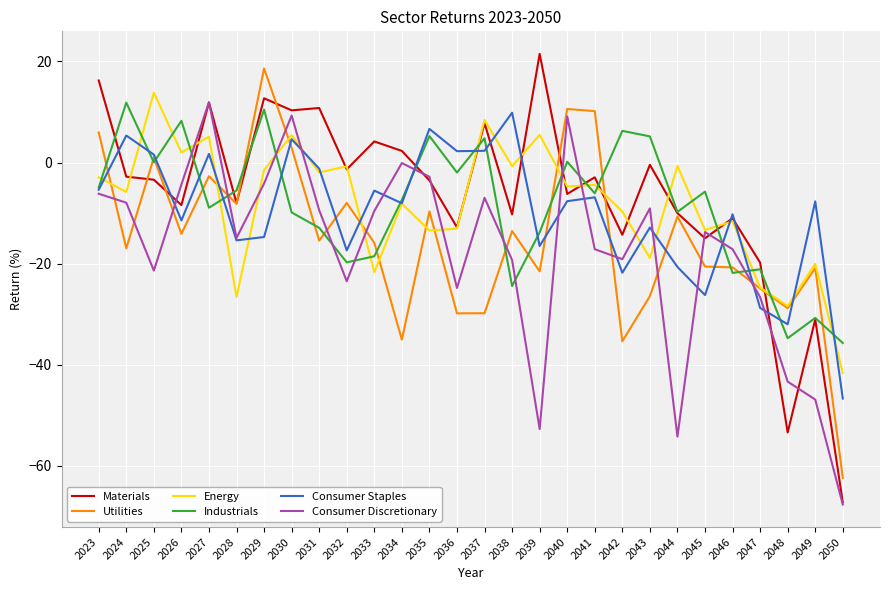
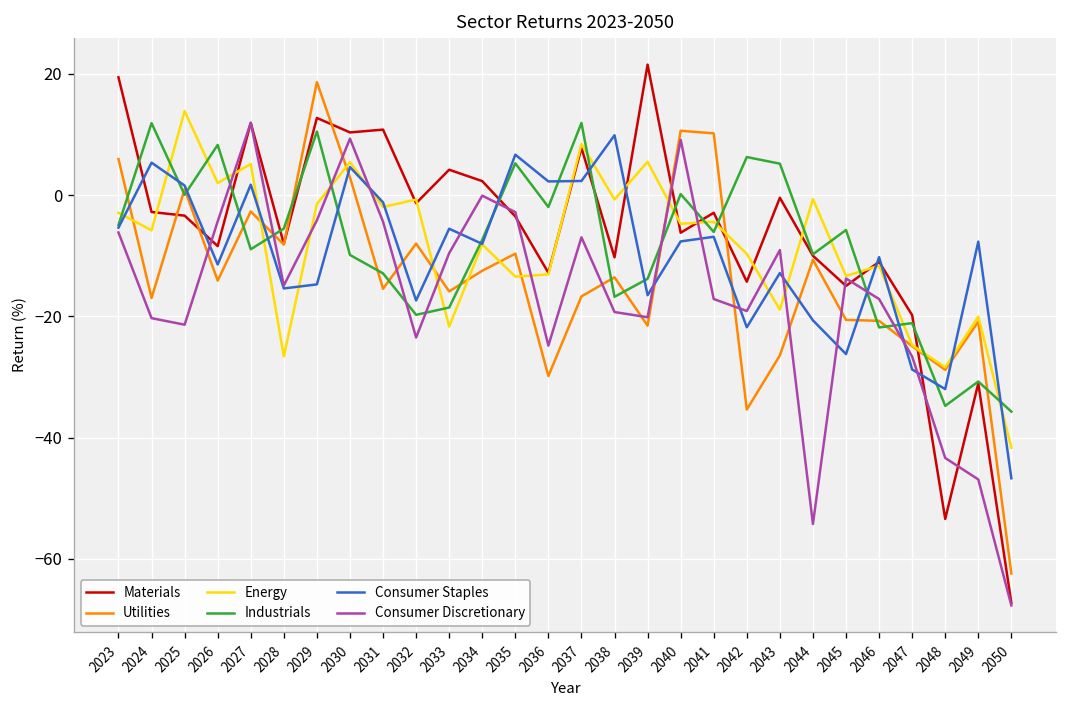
  {
    "Materials": {
-     "2023": 16,
+     "2023": 19,
      "2024": -3,
      "2025": -3,
      "2026": -8,
      "2029": 13,
      "2030": 10,
      "2031": 11,
      "2032": -1,
      "2033": 4,
      "2034": 2,
      "2035": -4,
      "2037": 8,
      "2038": -10,
      "2039": 22,
      "2040": -6,
      "2041": -3,
      "2042": -14,
      "2043": 0,
      "2045": -15,
      "2046": -11,
      "2047": -20,
      "2048": -53
    },
    "Utilities": {
      "2023": 6,
      "2024": -17,
      "2025": 1,
      "2026": -14,
      "2027": -3,
      "2029": 19,
      "2030": 3,
      "2031": -15,
      "2032": -8,
      "2033": -16,
-     "2034": -35,
+     "2034": -12,
      "2035": -10,
      "2036": -30,
-     "2037": -30,
+     "2037": -17,
      "2038": -14,
      "2039": -22,
      "2040": 11,
      "2041": 10,
      "2042": -35,
      "2043": -26,
      "2044": -11,
      "2045": -21,
      "2046": -21,
      "2049": -21,
      "2050": -62
    },
    "Energy": {
      "2023": -3,
      "2024": -6,
      "2025": 14,
      "2026": 2,
      "2027": 5,
      "2028": -27,
      "2029": -1,
      "2030": 5,
      "2031": -2,
      "2032": -1,
      "2033": -22,
      "2035": -13,
      "2037": 8,
      "2038": -1,
      "2039": 5,
      "2040": -5,
      "2041": -4,
      "2042": -10,
      "2043": -19,
      "2044": -1,
      "2046": -12,
      "2049": -20,
      "2050": -42
    },
    "Industrials": {
      "2024": 12,
      "2025": 0,
      "2026": 8,
      "2027": -9,
      "2028": -6,
      "2029": 10,
      "2030": -10,
      "2031": -13,
      "2032": -20,
      "2033": -19,
      "2034": -7,
      "2035": 5,
      "2036": -2,
-     "2037": 5,
-     "2038": -24,
+     "2037": 12,
+     "2038": -17,
      "2039": -14,
      "2040": 0,
      "2041": -6,
      "2042": 6,
      "2043": 5,
      "2045": -6,
      "2046": -22,
      "2047": -21,
      "2048": -35,
      "2050": -36
    },
    "Consumer Staples": {
      "2024": 5,
      "2025": 2,
      "2026": -11,
      "2027": 2,
      "2029": -15,
      "2030": 5,
      "2031": -1,
      "2032": -17,
      "2033": -6,
      "2035": 7,
      "2036": 2,
      "2037": 2,
      "2038": 10,
      "2039": -17,
      "2040": -8,
      "2041": -7,
      "2042": -22,
      "2043": -13,
      "2044": -21,
      "2045": -26,
      "2046": -10,
      "2047": -29,
      "2048": -32,
      "2049": -8,
      "2050": -47
    },
    "Consumer Discretionary": {
      "2023": -6,
-     "2024": -8,
+     "2024": -20,
      "2025": -21,
      "2026": -4,
      "2029": -4,
      "2030": 9,
-     "2031": -9,
+     "2031": -4,
      "2032": -23,
      "2033": -10,
      "2034": 0,
      "2035": -3,
      "2036": -25,
      "2037": -7,
      "2038": -19,
-     "2039": -53,
+     "2039": -20,
      "2040": 9,
      "2041": -17,
      "2042": -19,
      "2043": -9,
      "2044": -54,
      "2046": -17,
      "2047": -27,
      "2048": -43,
      "2049": -47
    }
  }
